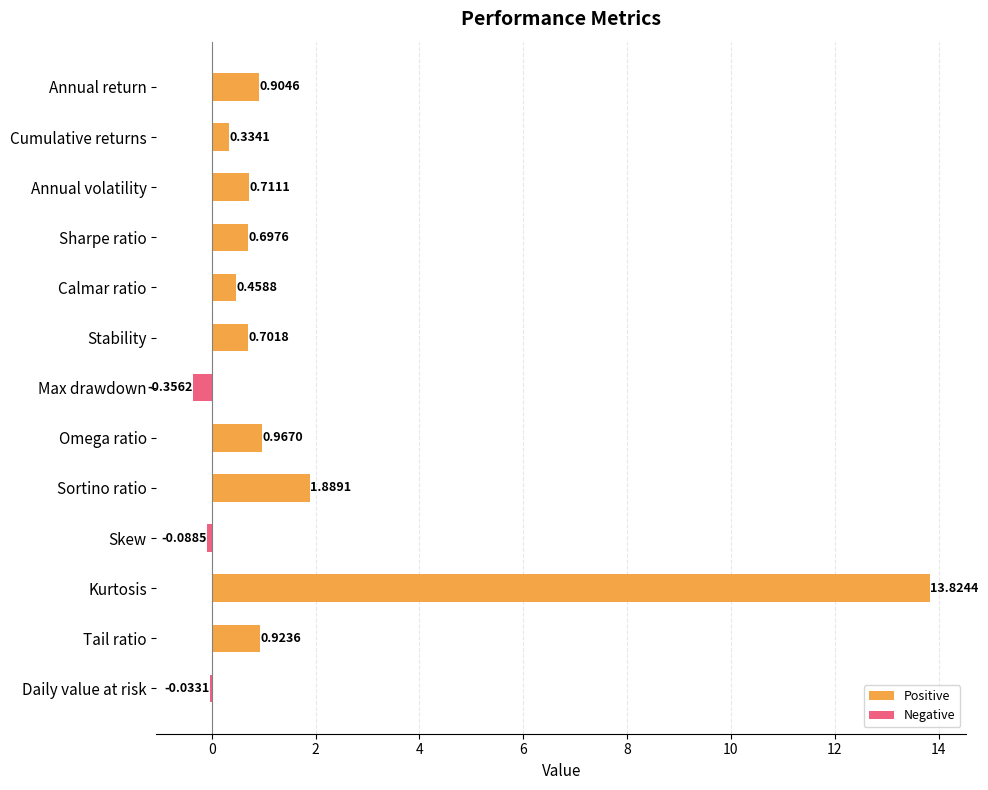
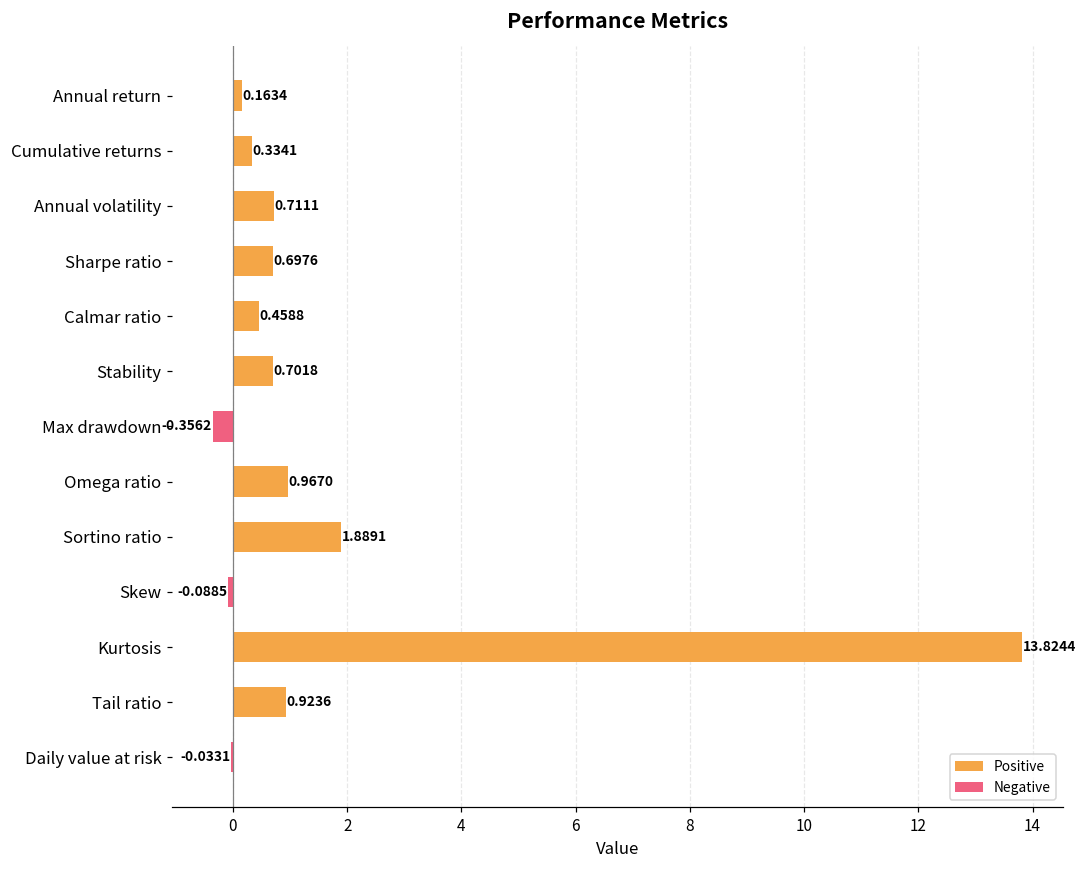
  {
    "Positive": {
-     "Annual return": 0.9046,
+     "Annual return": 0.1634,
      "Cumulative returns": 0.3341,
      "Annual volatility": 0.7111,
      "Sharpe ratio": 0.6976,
      "Calmar ratio": 0.4588,
      "Stability": 0.7018,
      "Omega ratio": 0.9670,
      "Sortino ratio": 1.8891,
      "Kurtosis": 13.8244,
      "Tail ratio": 0.9236
    },
    "Negative": {
      "Max drawdown": -0.3562,
      "Skew": -0.0885,
      "Daily value at risk": -0.0331
    }
  }
